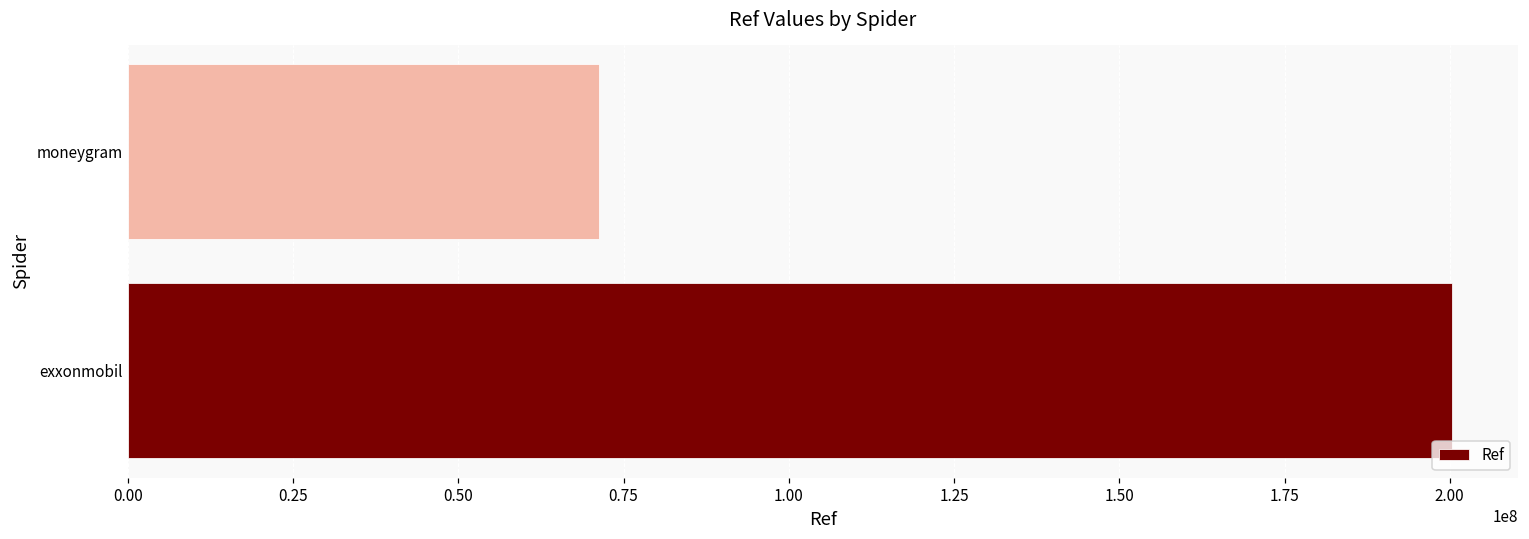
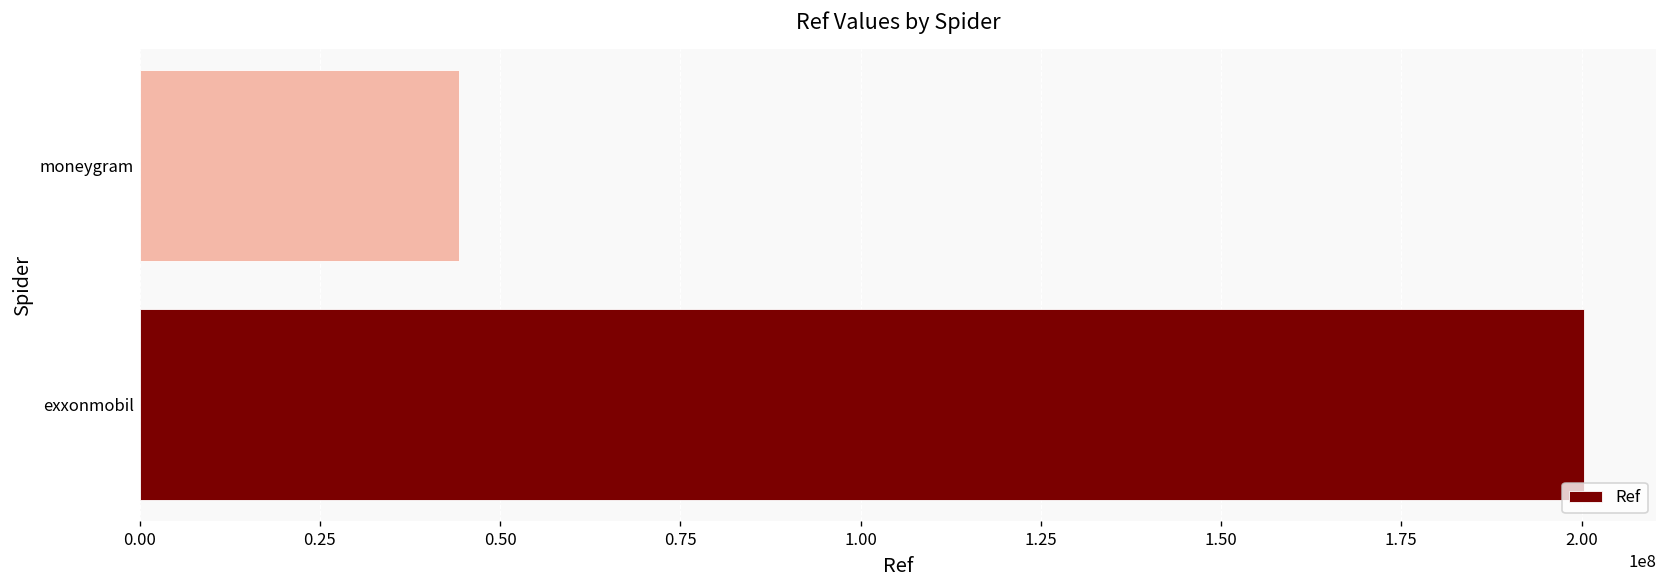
  {
-   "moneygram": 71000000,
+   "moneygram": 44000000,
    "exxonmobil": 200000000
  }
